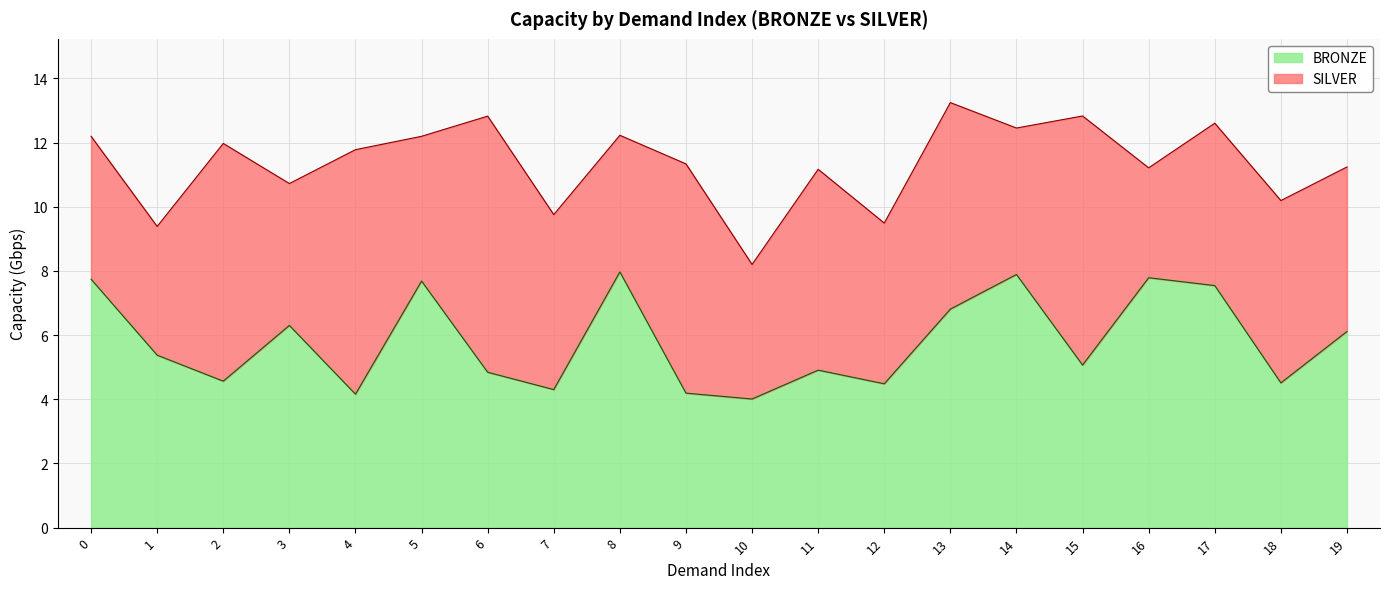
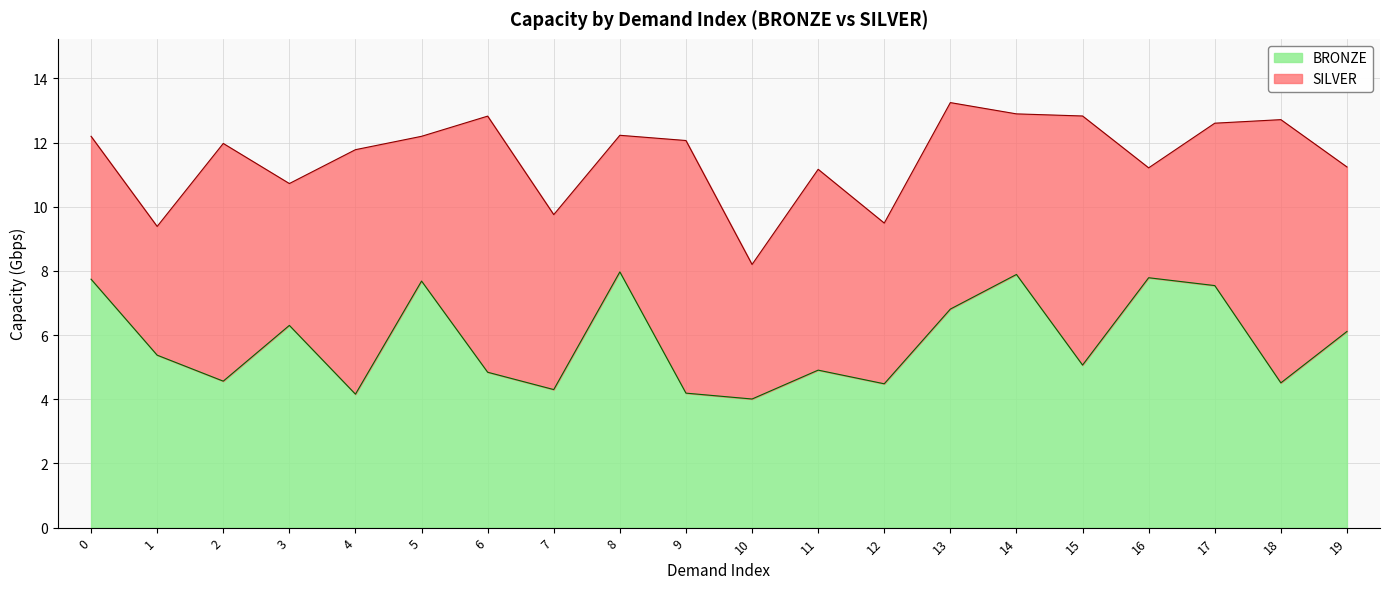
  {
    "BRONZE": {
      "0": 7.7,
      "1": 5.4,
      "2": 4.6,
      "3": 6.3,
      "4": 4.2,
      "5": 7.7,
      "6": 4.8,
      "7": 4.3,
      "8": 8.0,
      "9": 4.2,
      "10": 4.0,
      "11": 4.9,
      "12": 4.5,
      "13": 6.8,
      "14": 7.9,
      "15": 5.1,
      "16": 7.8,
      "17": 7.5,
      "18": 4.5,
      "19": 6.1
    },
    "SILVER": {
      "0": 4.5,
      "1": 4.0,
      "2": 7.4,
      "3": 4.4,
      "4": 7.6,
      "5": 4.5,
      "6": 8.0,
      "7": 5.5,
      "8": 4.3,
-     "9": 7.1,
+     "9": 7.9,
      "10": 4.2,
      "11": 6.3,
      "12": 5.0,
      "13": 6.4,
-     "14": 4.6,
+     "14": 5.0,
      "15": 7.8,
      "16": 3.4,
      "17": 5.1,
-     "18": 5.7,
+     "18": 8.2,
      "19": 5.1
    }
  }
